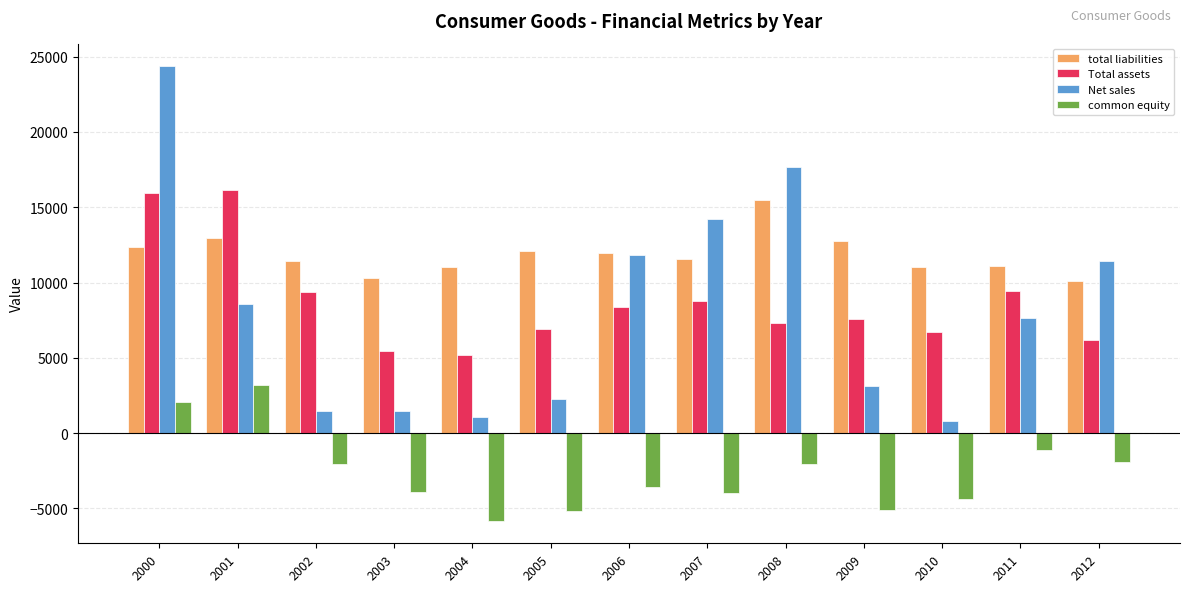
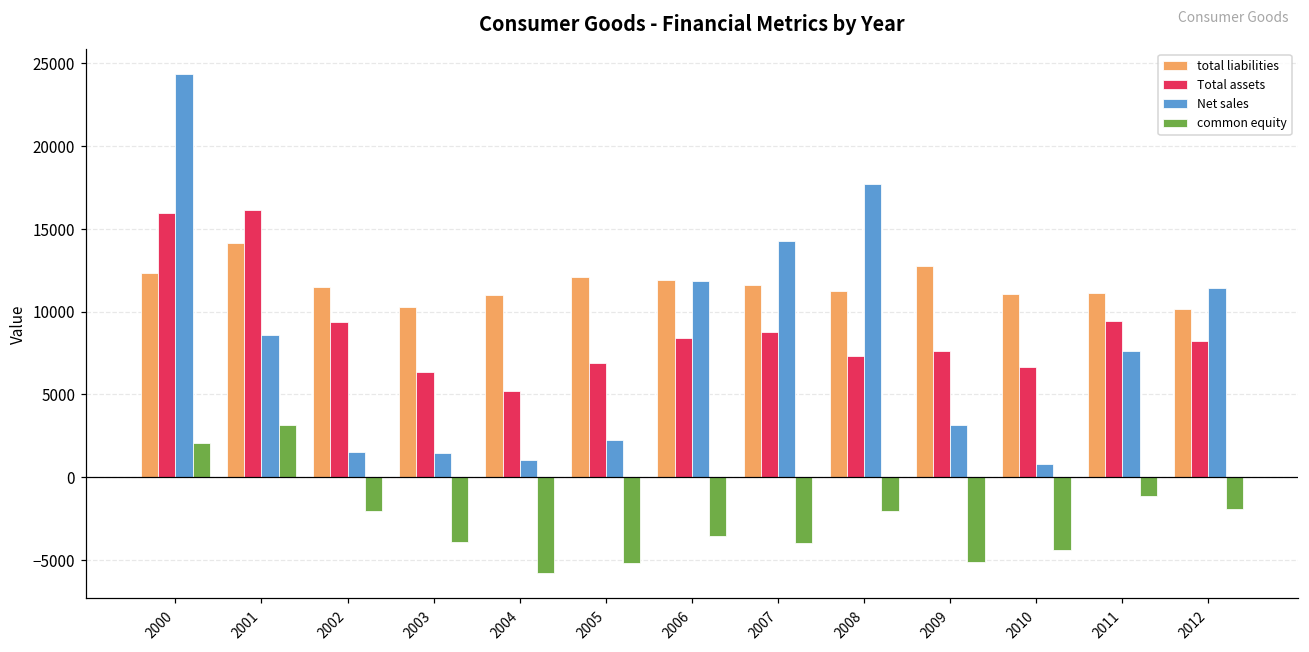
  {
    "total liabilities": {
      "2000": 12300,
-     "2001": 13000,
+     "2001": 14100,
      "2002": 11500,
      "2003": 10300,
      "2004": 11000,
      "2005": 12100,
      "2006": 11900,
      "2007": 11600,
-     "2008": 15500,
+     "2008": 11200,
      "2009": 12700,
      "2010": 11100,
      "2011": 11100,
      "2012": 10100
    },
    "Total assets": {
      "2000": 16000,
      "2001": 16100,
      "2002": 9400,
-     "2003": 5500,
+     "2003": 6400,
      "2004": 5200,
      "2005": 6900,
      "2006": 8400,
      "2007": 8800,
      "2008": 7300,
      "2009": 7600,
      "2010": 6700,
      "2011": 9400,
-     "2012": 6200
+     "2012": 8200
    },
    "Net sales": {
      "2000": 24400,
      "2001": 8600,
      "2002": 1500,
      "2003": 1500,
      "2004": 1100,
      "2005": 2200,
      "2006": 11900,
      "2007": 14200,
      "2008": 17700,
      "2009": 3100,
      "2010": 800,
      "2011": 7600,
      "2012": 11400
    },
    "common equity": {
      "2000": 2100,
      "2001": 3200,
      "2002": -2100,
      "2003": -3900,
      "2004": -5800,
      "2005": -5200,
      "2006": -3500,
      "2007": -4000,
      "2008": -2000,
      "2009": -5100,
      "2010": -4400,
      "2011": -1100,
      "2012": -1900
    }
  }
